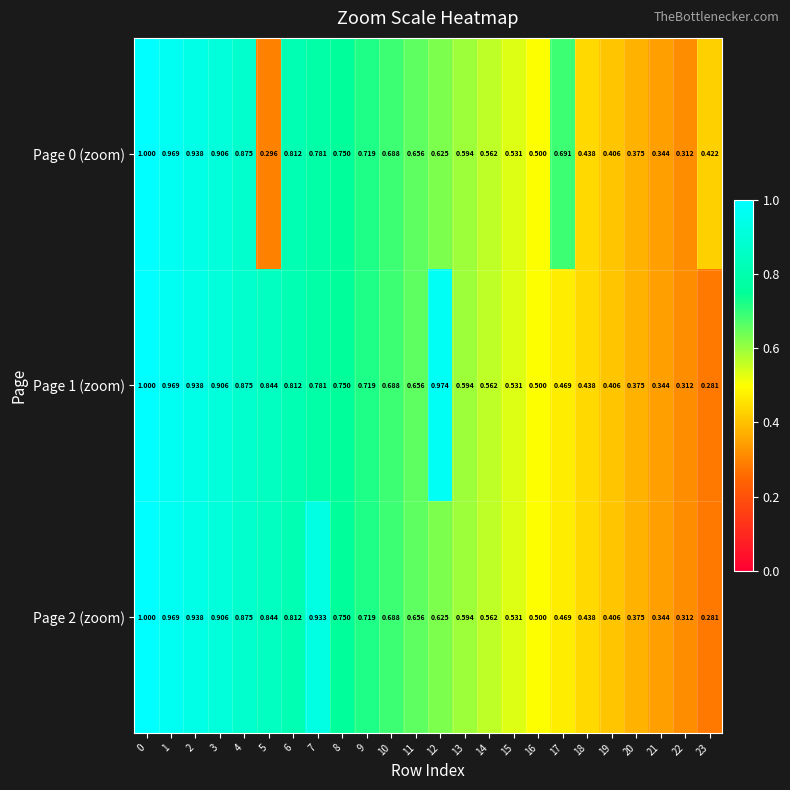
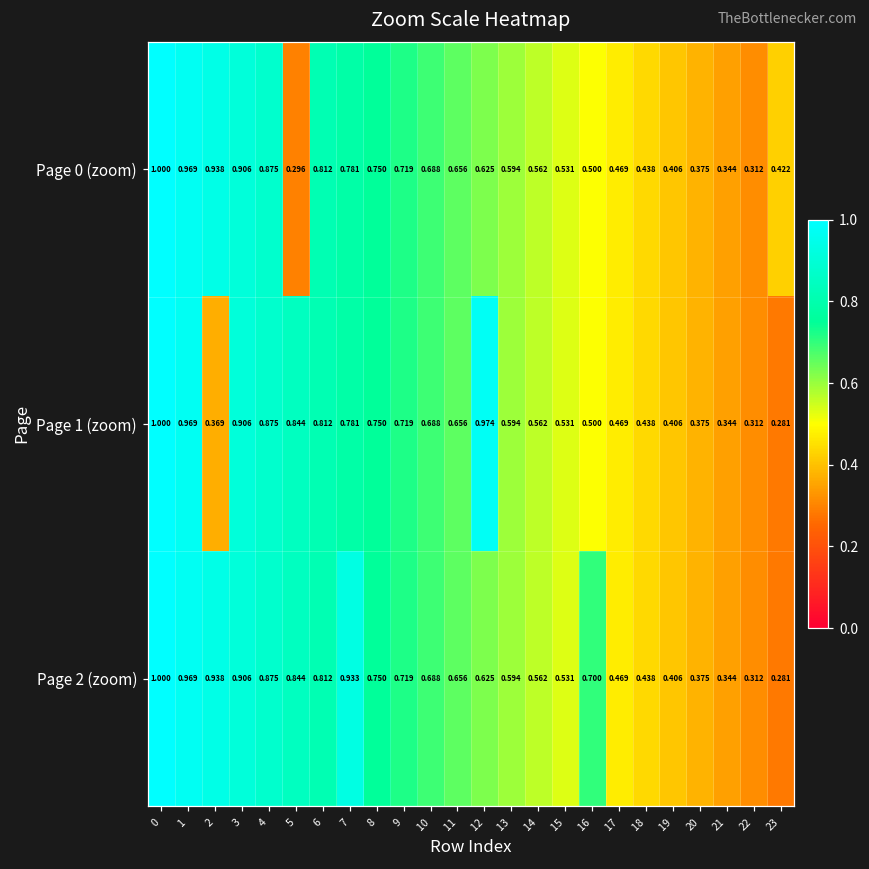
  {
    "Page 0 (zoom)": {
      "0": 1.000,
      "1": 0.969,
      "2": 0.938,
      "3": 0.906,
      "4": 0.875,
      "5": 0.296,
      "6": 0.812,
      "7": 0.781,
      "8": 0.750,
      "9": 0.719,
      "10": 0.688,
      "11": 0.656,
      "12": 0.625,
      "13": 0.594,
      "14": 0.562,
      "15": 0.531,
      "16": 0.500,
-     "17": 0.691,
+     "17": 0.469,
      "18": 0.438,
      "19": 0.406,
      "20": 0.375,
      "21": 0.344,
      "22": 0.312,
      "23": 0.422
    },
    "Page 1 (zoom)": {
      "0": 1.000,
      "1": 0.969,
-     "2": 0.938,
+     "2": 0.369,
      "3": 0.906,
      "4": 0.875,
      "5": 0.844,
      "6": 0.812,
      "7": 0.781,
      "8": 0.750,
      "9": 0.719,
      "10": 0.688,
      "11": 0.656,
      "12": 0.974,
      "13": 0.594,
      "14": 0.562,
      "15": 0.531,
      "16": 0.500,
      "17": 0.469,
      "18": 0.438,
      "19": 0.406,
      "20": 0.375,
      "21": 0.344,
      "22": 0.312,
      "23": 0.281
    },
    "Page 2 (zoom)": {
      "0": 1.000,
      "1": 0.969,
      "2": 0.938,
      "3": 0.906,
      "4": 0.875,
      "5": 0.844,
      "6": 0.812,
      "7": 0.933,
      "8": 0.750,
      "9": 0.719,
      "10": 0.688,
      "11": 0.656,
      "12": 0.625,
      "13": 0.594,
      "14": 0.562,
      "15": 0.531,
-     "16": 0.500,
+     "16": 0.700,
      "17": 0.469,
      "18": 0.438,
      "19": 0.406,
      "20": 0.375,
      "21": 0.344,
      "22": 0.312,
      "23": 0.281
    }
  }
